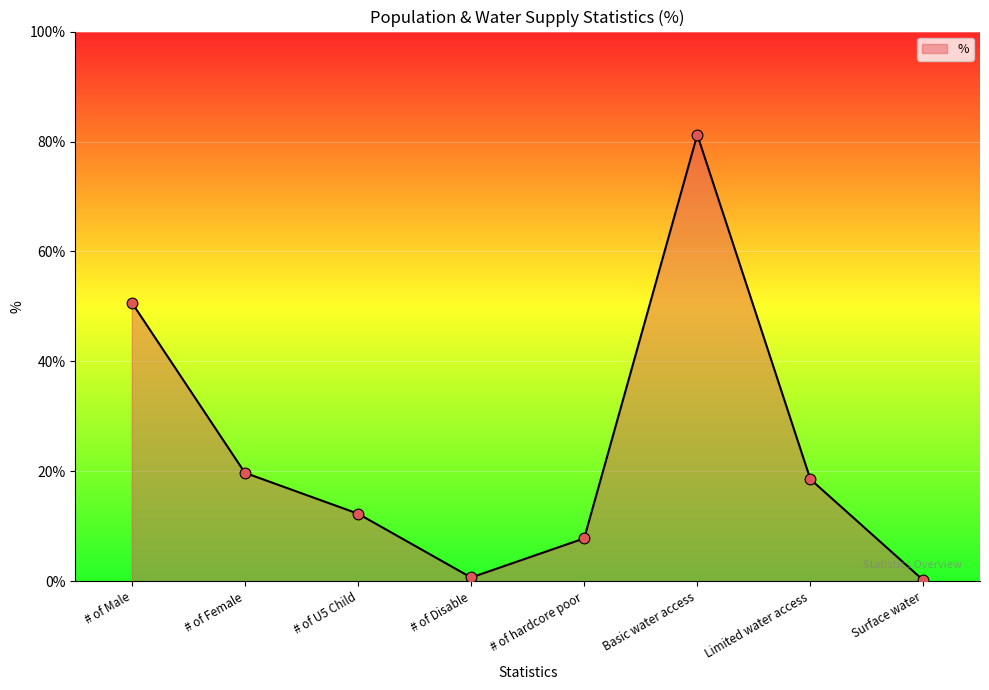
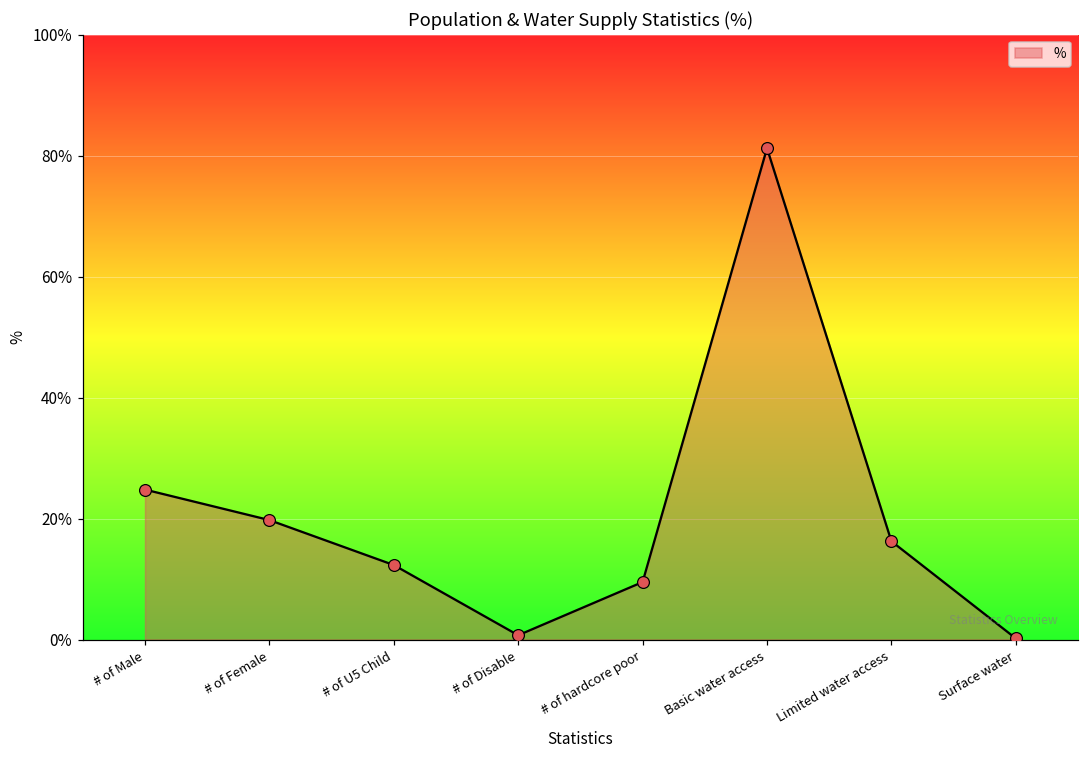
  {
-   "# of Male": "51%",
+   "# of Male": "25%",
    "# of Female": "20%",
    "# of U5 Child": "12%",
    "# of Disable": "1%",
-   "# of hardcore poor": "8%",
+   "# of hardcore poor": "10%",
    "Basic water access": "81%",
-   "Limited water access": "19%",
+   "Limited water access": "16%",
    "Surface water": "0%"
  }
